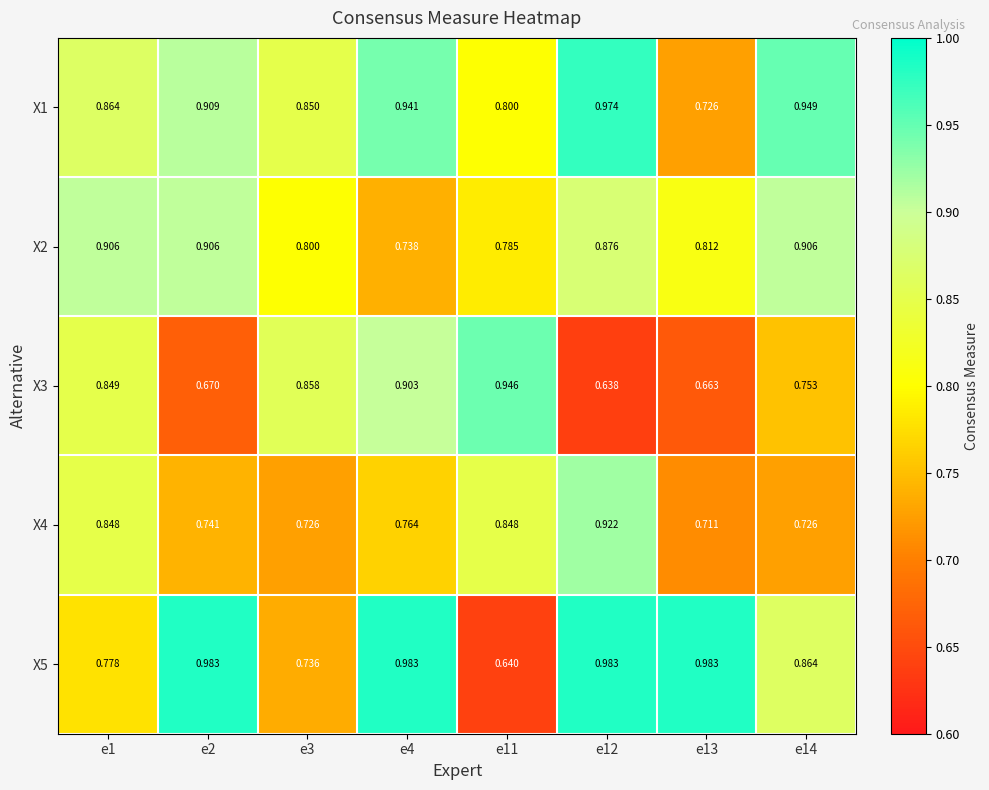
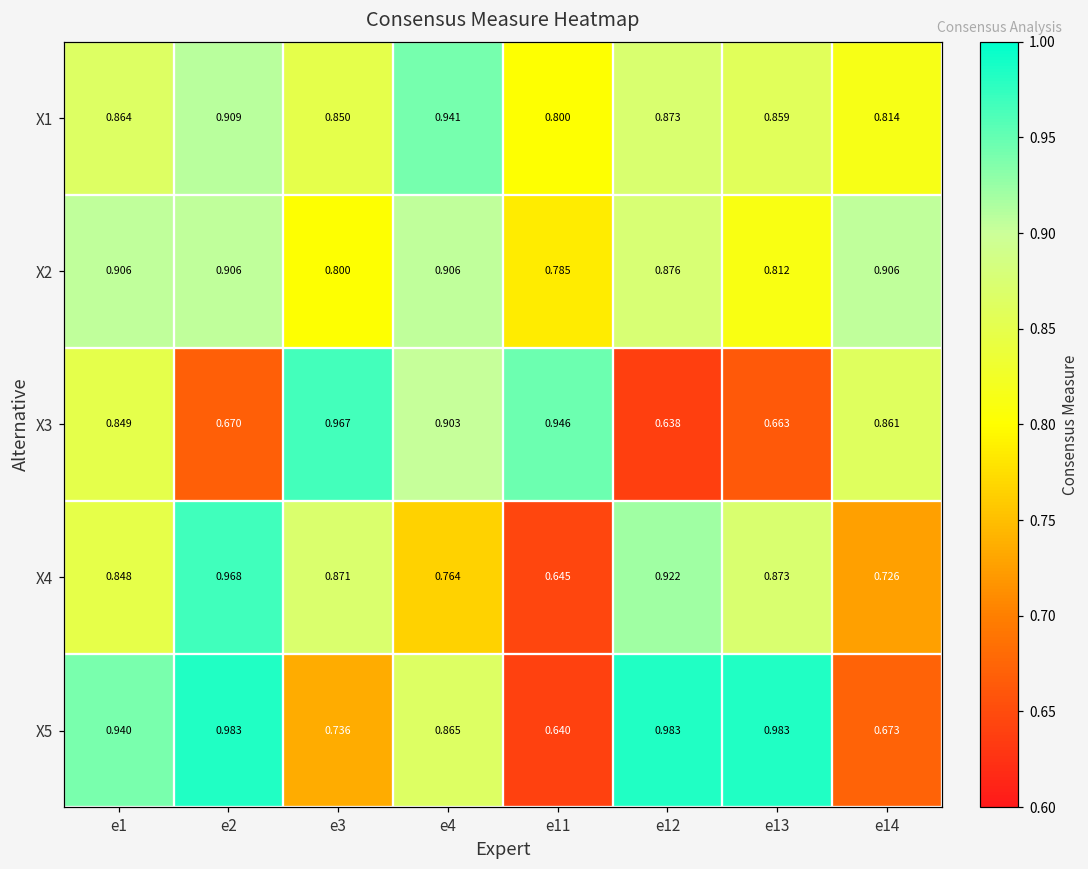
  {
    "X1": {
      "e1": 0.864,
      "e2": 0.909,
      "e3": 0.850,
      "e4": 0.941,
      "e11": 0.800,
-     "e12": 0.974,
-     "e13": 0.726,
-     "e14": 0.949
+     "e12": 0.873,
+     "e13": 0.859,
+     "e14": 0.814
    },
    "X2": {
      "e1": 0.906,
      "e2": 0.906,
      "e3": 0.800,
-     "e4": 0.738,
+     "e4": 0.906,
      "e11": 0.785,
      "e12": 0.876,
      "e13": 0.812,
      "e14": 0.906
    },
    "X3": {
      "e1": 0.849,
      "e2": 0.670,
-     "e3": 0.858,
+     "e3": 0.967,
      "e4": 0.903,
      "e11": 0.946,
      "e12": 0.638,
      "e13": 0.663,
-     "e14": 0.753
+     "e14": 0.861
    },
    "X4": {
      "e1": 0.848,
-     "e2": 0.741,
-     "e3": 0.726,
+     "e2": 0.968,
+     "e3": 0.871,
      "e4": 0.764,
-     "e11": 0.848,
+     "e11": 0.645,
      "e12": 0.922,
-     "e13": 0.711,
+     "e13": 0.873,
      "e14": 0.726
    },
    "X5": {
-     "e1": 0.778,
+     "e1": 0.940,
      "e2": 0.983,
      "e3": 0.736,
-     "e4": 0.983,
+     "e4": 0.865,
      "e11": 0.640,
      "e12": 0.983,
      "e13": 0.983,
-     "e14": 0.864
+     "e14": 0.673
    }
  }
